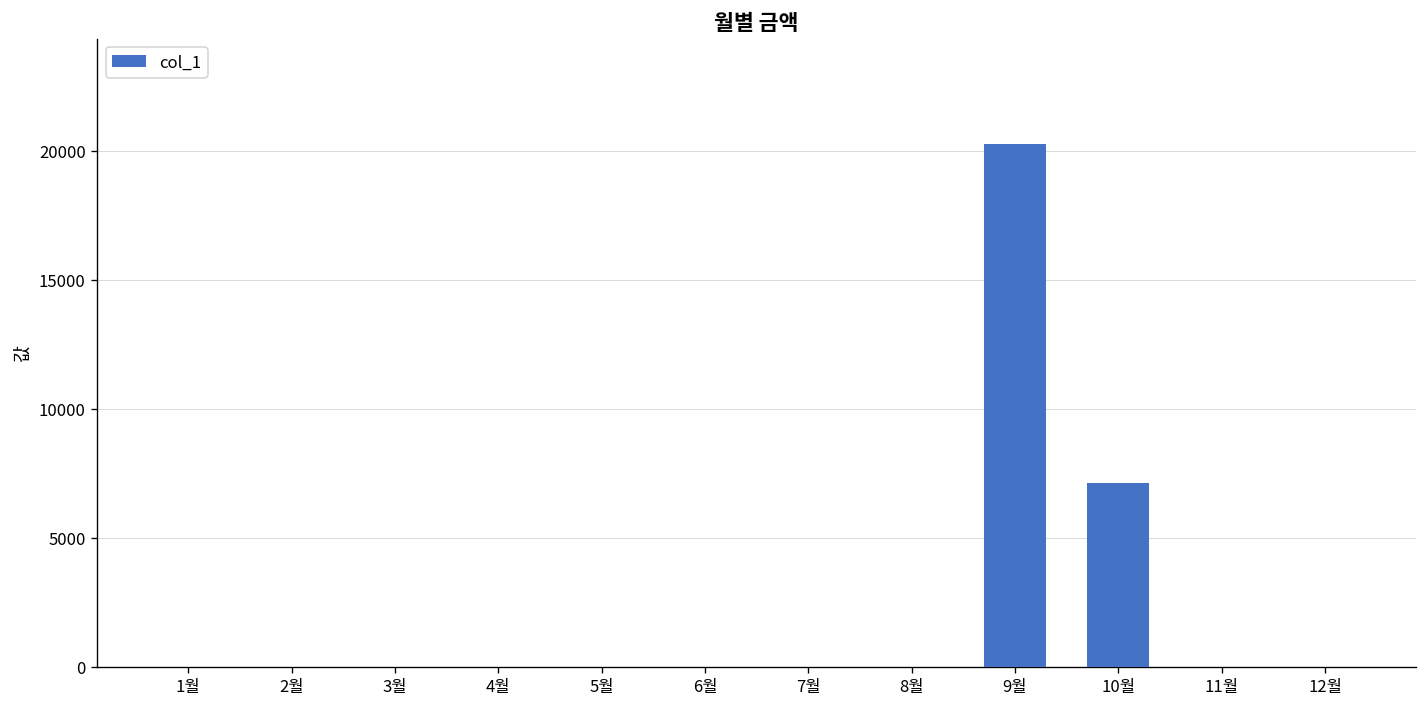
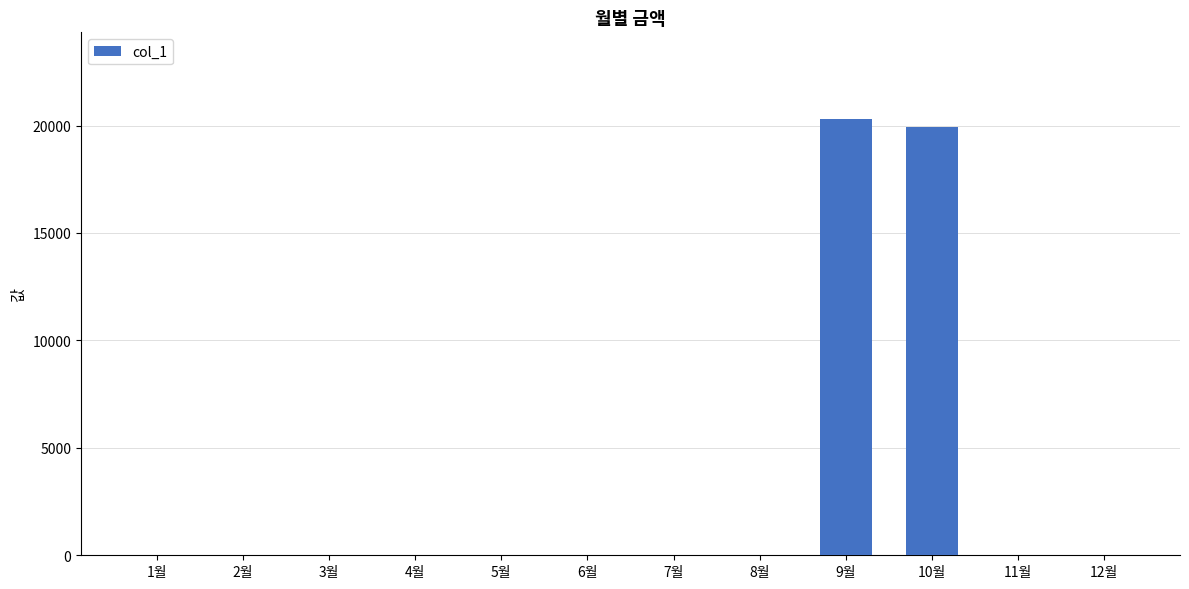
  {
    "1월": 0,
    "2월": 0,
    "3월": 0,
    "4월": 0,
    "5월": 0,
    "6월": 0,
    "7월": 0,
    "8월": 0,
    "9월": 20300,
-   "10월": 7100,
+   "10월": 19900,
    "11월": 0,
    "12월": 0
  }
